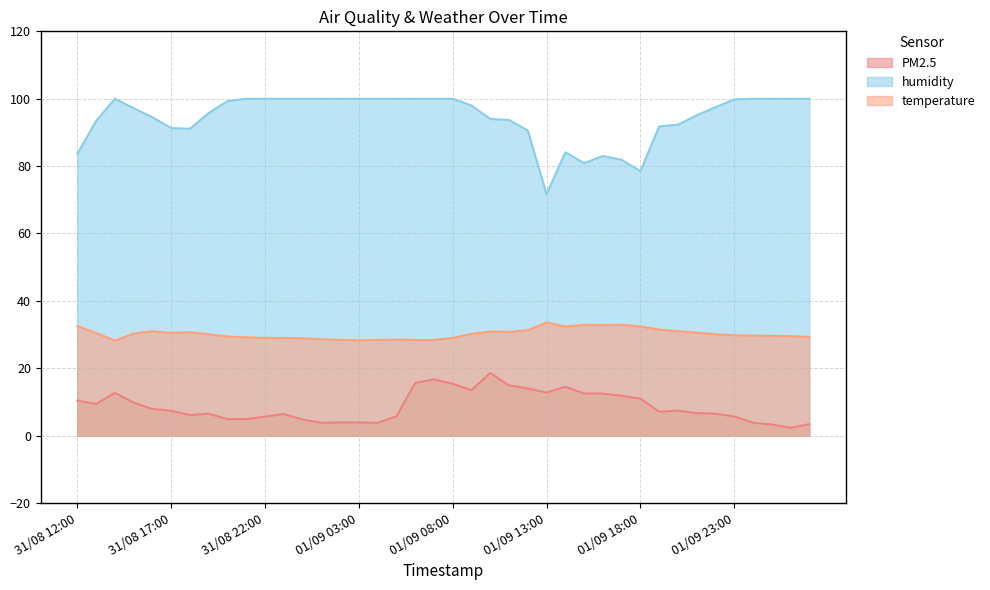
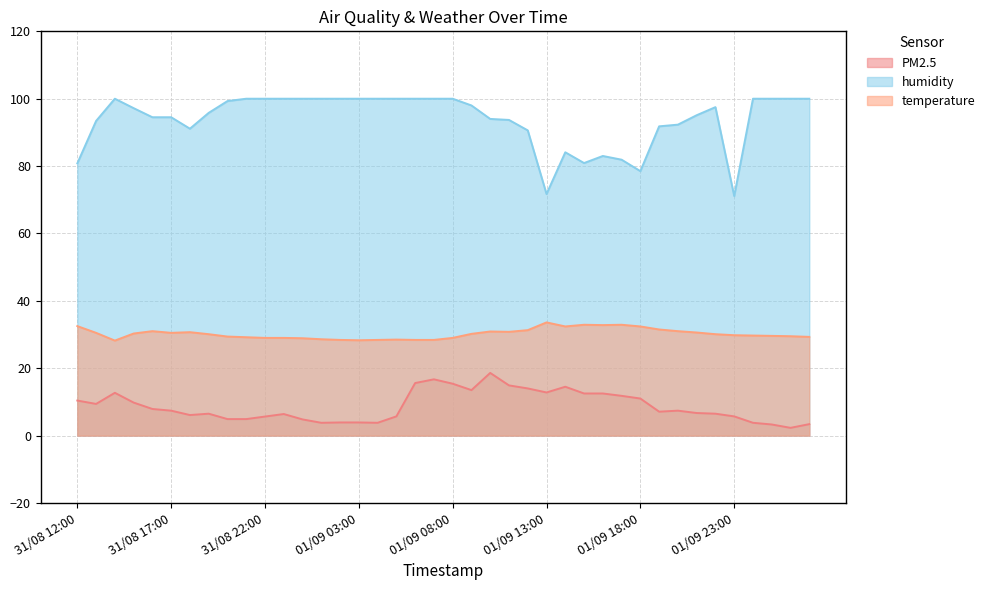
  {
    "humidity": {
-     "31/08 12:00": 84,
-     "31/08 17:00": 91,
+     "31/08 12:00": 81,
+     "31/08 17:00": 95,
      "31/08 22:00": 100,
      "01/09 03:00": 100,
      "01/09 08:00": 100,
      "01/09 13:00": 72,
      "01/09 18:00": 79,
-     "01/09 23:00": 100
+     "01/09 23:00": 71
    }
  }
